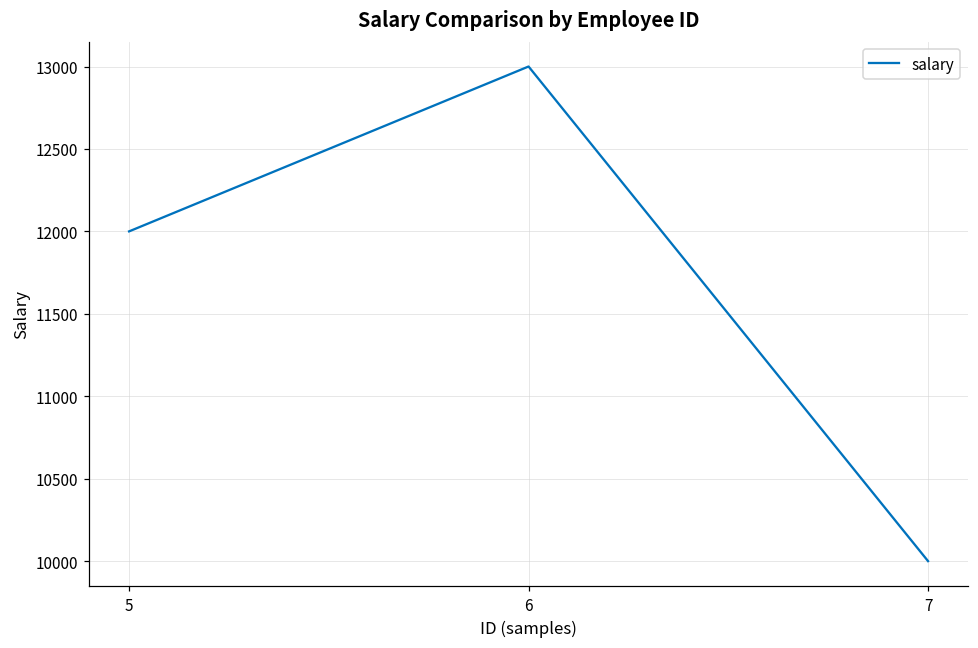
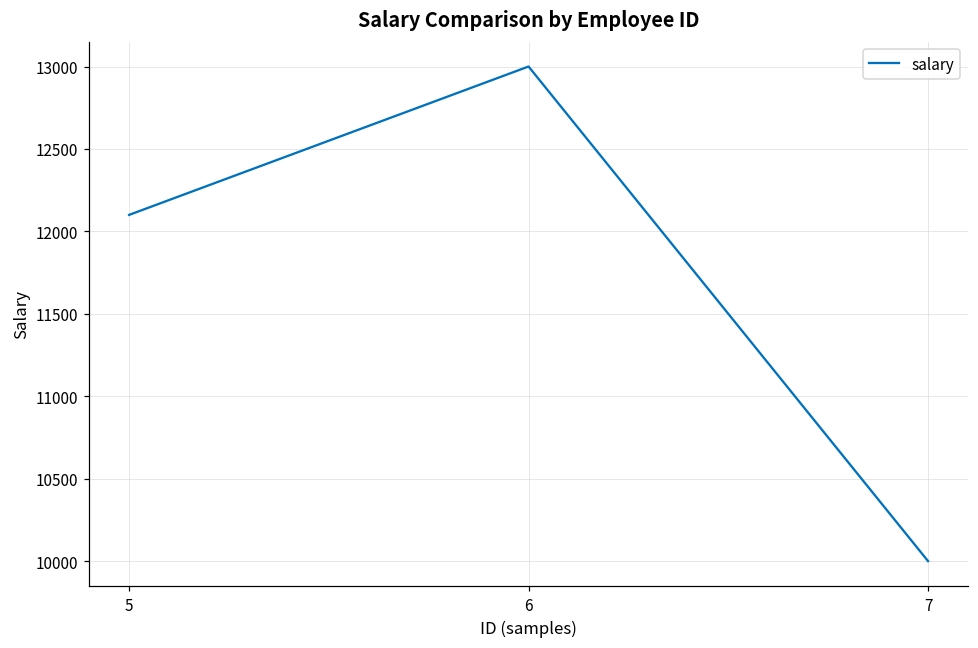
  {
-   "5": 12000,
+   "5": 12100,
    "6": 13000,
    "7": 10000
  }
